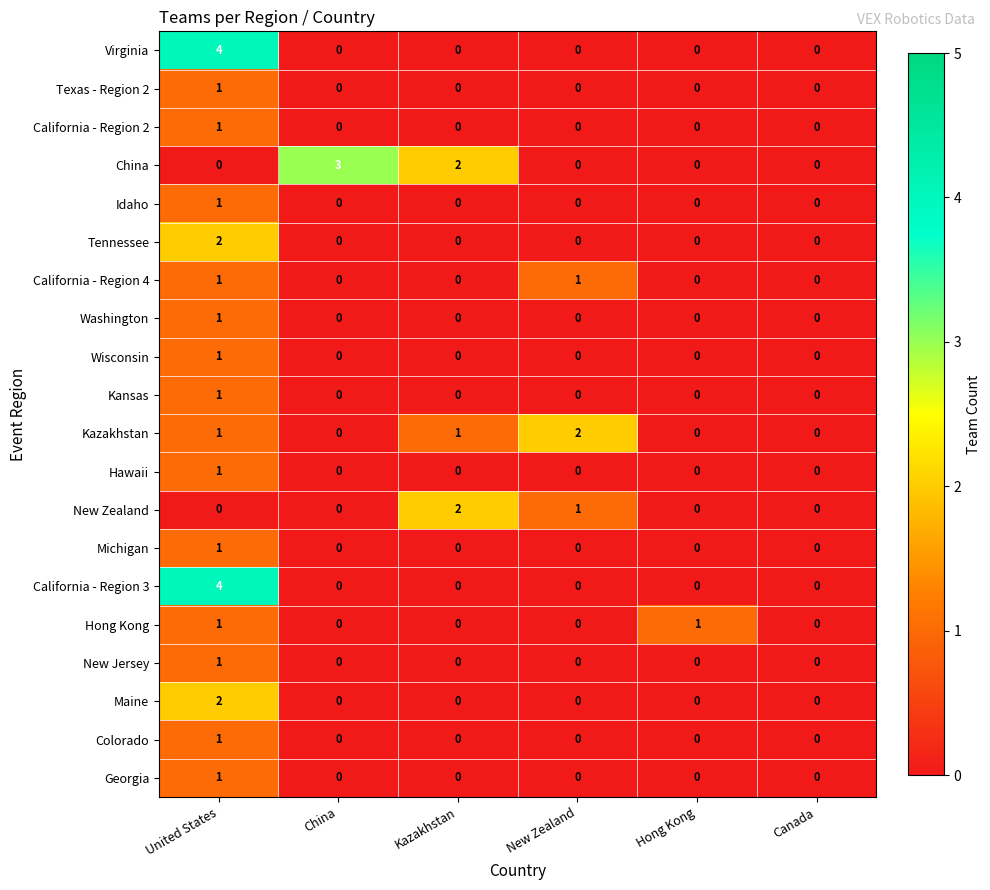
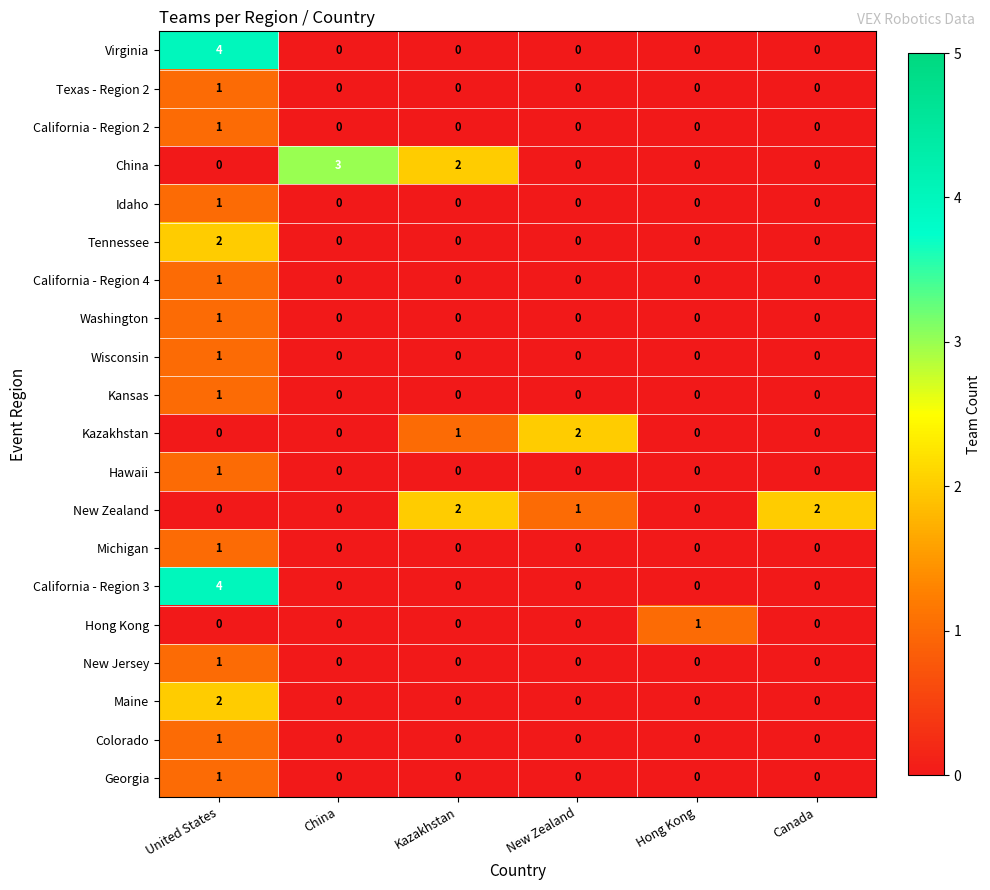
  {
    "Virginia": {
      "United States": 4,
      "China": 0,
      "Kazakhstan": 0,
      "New Zealand": 0,
      "Hong Kong": 0,
      "Canada": 0
    },
    "Texas - Region 2": {
      "United States": 1,
      "China": 0,
      "Kazakhstan": 0,
      "New Zealand": 0,
      "Hong Kong": 0,
      "Canada": 0
    },
    "California - Region 2": {
      "United States": 1,
      "China": 0,
      "Kazakhstan": 0,
      "New Zealand": 0,
      "Hong Kong": 0,
      "Canada": 0
    },
    "China": {
      "United States": 0,
      "China": 3,
      "Kazakhstan": 2,
      "New Zealand": 0,
      "Hong Kong": 0,
      "Canada": 0
    },
    "Idaho": {
      "United States": 1,
      "China": 0,
      "Kazakhstan": 0,
      "New Zealand": 0,
      "Hong Kong": 0,
      "Canada": 0
    },
    "Tennessee": {
      "United States": 2,
      "China": 0,
      "Kazakhstan": 0,
      "New Zealand": 0,
      "Hong Kong": 0,
      "Canada": 0
    },
    "California - Region 4": {
      "United States": 1,
      "China": 0,
      "Kazakhstan": 0,
-     "New Zealand": 1,
+     "New Zealand": 0,
      "Hong Kong": 0,
      "Canada": 0
    },
    "Washington": {
      "United States": 1,
      "China": 0,
      "Kazakhstan": 0,
      "New Zealand": 0,
      "Hong Kong": 0,
      "Canada": 0
    },
    "Wisconsin": {
      "United States": 1,
      "China": 0,
      "Kazakhstan": 0,
      "New Zealand": 0,
      "Hong Kong": 0,
      "Canada": 0
    },
    "Kansas": {
      "United States": 1,
      "China": 0,
      "Kazakhstan": 0,
      "New Zealand": 0,
      "Hong Kong": 0,
      "Canada": 0
    },
    "Kazakhstan": {
-     "United States": 1,
+     "United States": 0,
      "China": 0,
      "Kazakhstan": 1,
      "New Zealand": 2,
      "Hong Kong": 0,
      "Canada": 0
    },
    "Hawaii": {
      "United States": 1,
      "China": 0,
      "Kazakhstan": 0,
      "New Zealand": 0,
      "Hong Kong": 0,
      "Canada": 0
    },
    "New Zealand": {
      "United States": 0,
      "China": 0,
      "Kazakhstan": 2,
      "New Zealand": 1,
      "Hong Kong": 0,
-     "Canada": 0
+     "Canada": 2
    },
    "Michigan": {
      "United States": 1,
      "China": 0,
      "Kazakhstan": 0,
      "New Zealand": 0,
      "Hong Kong": 0,
      "Canada": 0
    },
    "California - Region 3": {
      "United States": 4,
      "China": 0,
      "Kazakhstan": 0,
      "New Zealand": 0,
      "Hong Kong": 0,
      "Canada": 0
    },
    "Hong Kong": {
-     "United States": 1,
+     "United States": 0,
      "China": 0,
      "Kazakhstan": 0,
      "New Zealand": 0,
      "Hong Kong": 1,
      "Canada": 0
    },
    "New Jersey": {
      "United States": 1,
      "China": 0,
      "Kazakhstan": 0,
      "New Zealand": 0,
      "Hong Kong": 0,
      "Canada": 0
    },
    "Maine": {
      "United States": 2,
      "China": 0,
      "Kazakhstan": 0,
      "New Zealand": 0,
      "Hong Kong": 0,
      "Canada": 0
    },
    "Colorado": {
      "United States": 1,
      "China": 0,
      "Kazakhstan": 0,
      "New Zealand": 0,
      "Hong Kong": 0,
      "Canada": 0
    },
    "Georgia": {
      "United States": 1,
      "China": 0,
      "Kazakhstan": 0,
      "New Zealand": 0,
      "Hong Kong": 0,
      "Canada": 0
    }
  }
